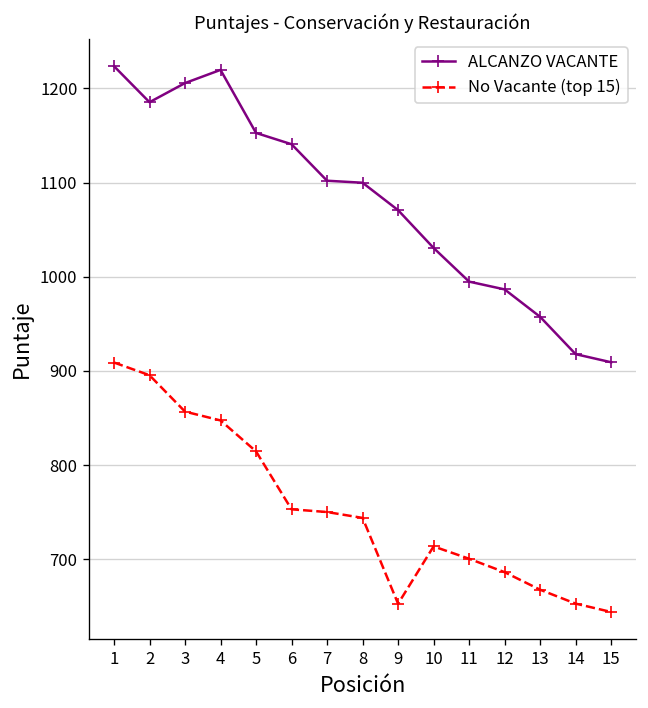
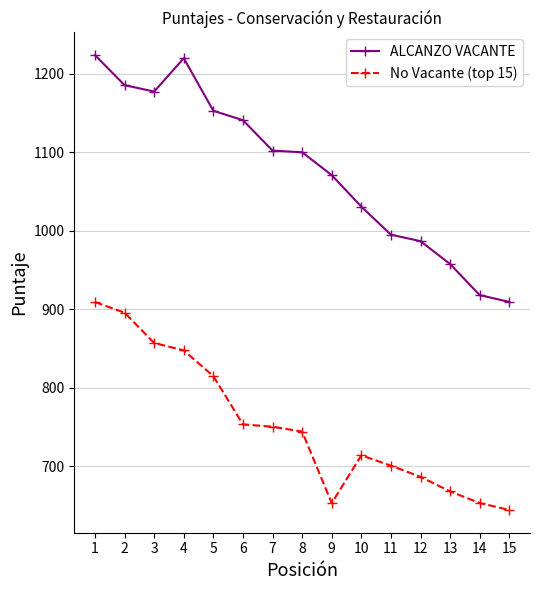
  {
    "ALCANZO VACANTE": {
      "1": 1220,
      "2": 1190,
-     "3": 1210,
+     "3": 1180,
      "4": 1220,
      "5": 1150,
      "6": 1140,
      "7": 1100,
      "8": 1100,
      "9": 1070,
      "10": 1030,
      "11": 990,
      "12": 990,
      "13": 960,
      "14": 920,
      "15": 910
    },
    "No Vacante (top 15)": {
      "1": 910,
      "2": 900,
      "3": 860,
      "4": 850,
      "5": 810,
      "6": 750,
      "7": 750,
      "8": 740,
      "9": 650,
      "10": 710,
      "11": 700,
      "12": 690,
      "13": 670,
      "14": 650,
      "15": 640
    }
  }
